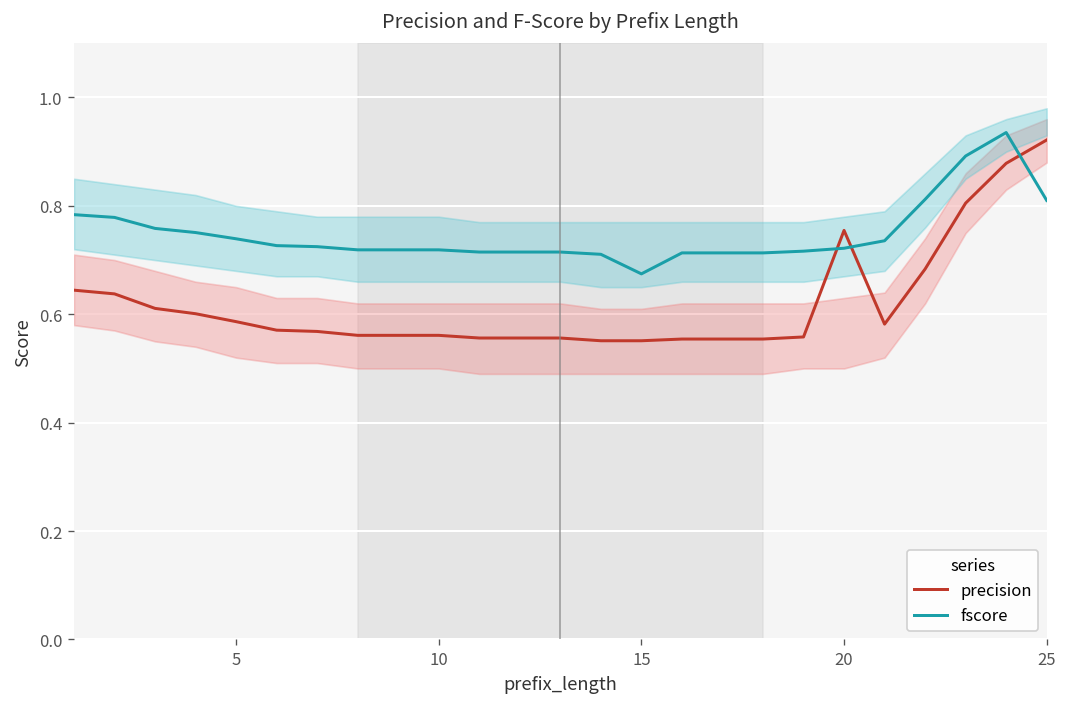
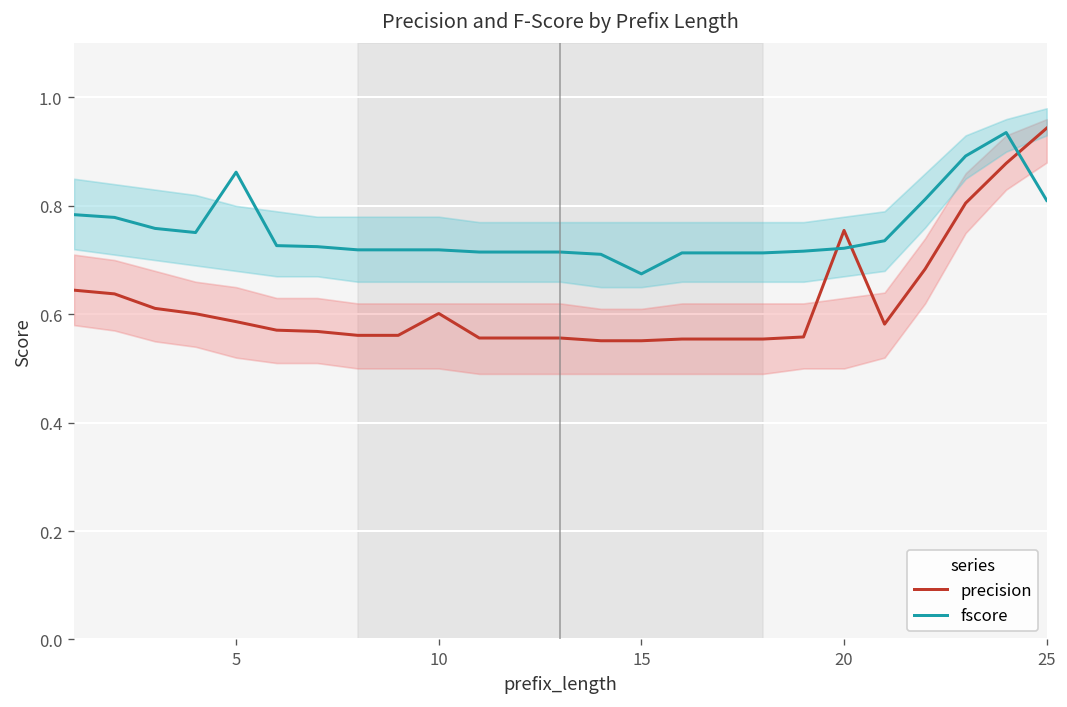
  {
    "precision": {
      "5": 0.59,
-     "10": 0.56,
+     "10": 0.60,
      "15": 0.55,
      "20": 0.75,
-     "25": 0.92
+     "25": 0.94
    },
    "fscore": {
-     "5": 0.74,
+     "5": 0.86,
      "10": 0.72,
      "15": 0.67,
      "20": 0.72,
      "25": 0.81
    }
  }
